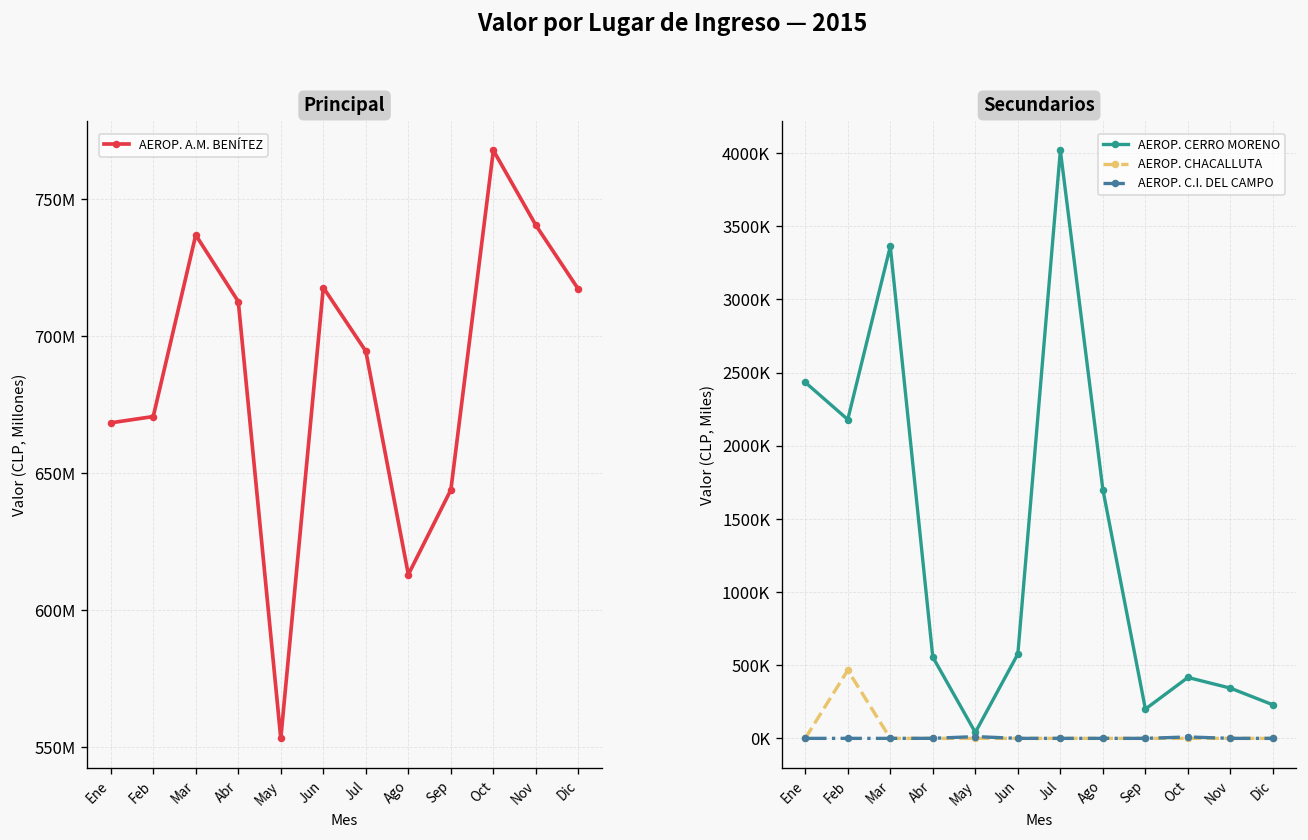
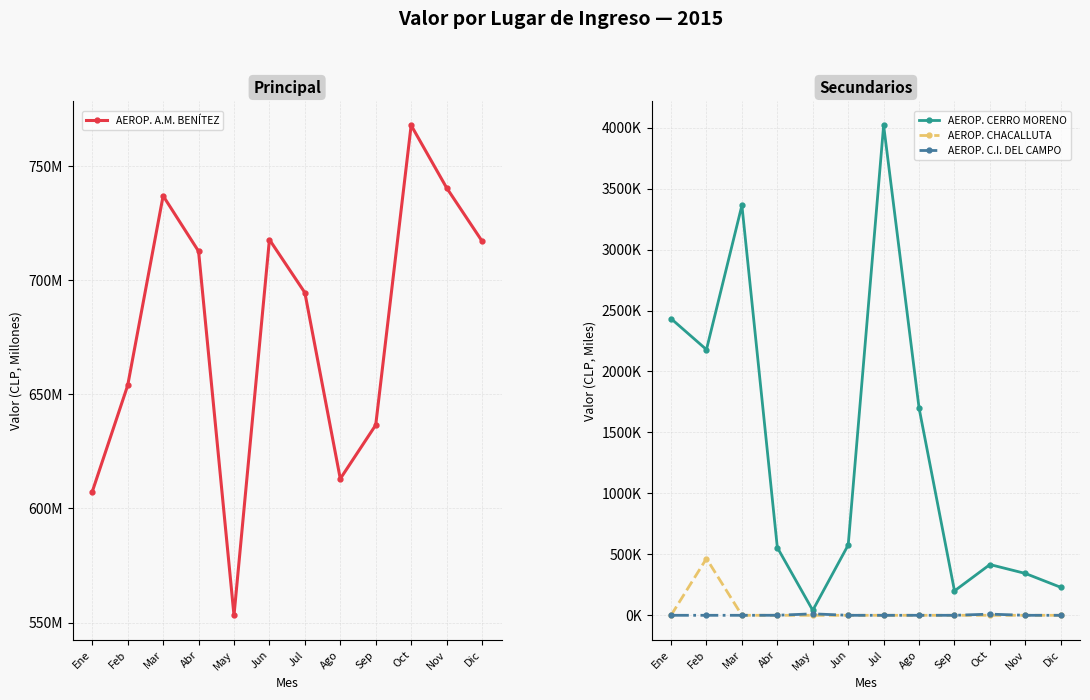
  {
    "Principal": {
-     "Ene": 668000000,
-     "Feb": 671000000,
+     "Ene": 607000000,
+     "Feb": 654000000,
      "Mar": 737000000,
      "Abr": 713000000,
      "May": 553000000,
      "Jun": 718000000,
      "Jul": 695000000,
      "Ago": 613000000,
-     "Sep": 644000000,
+     "Sep": 637000000,
      "Oct": 768000000,
      "Nov": 741000000,
      "Dic": 717000000
    },
    "Secundarios": {
      "AEROP. CHACALLUTA": {
        "Feb": 470000
      }
    }
  }
